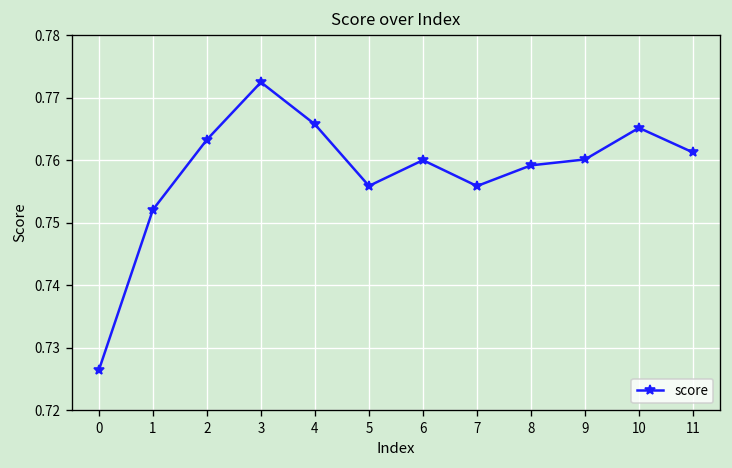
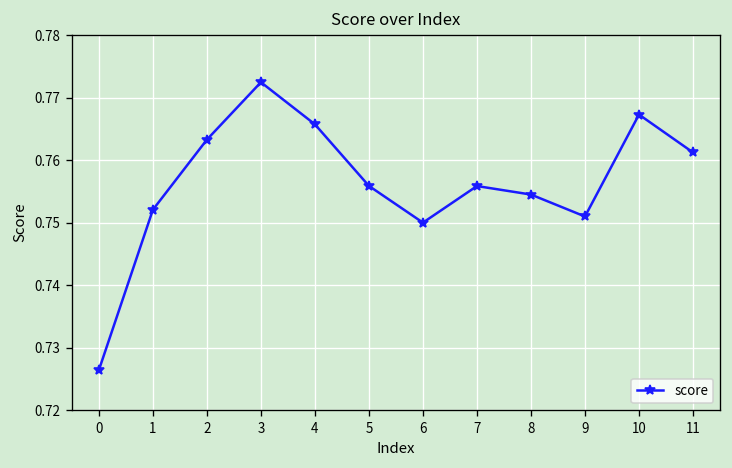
  {
    "0": 0.726,
    "1": 0.752,
    "2": 0.763,
    "3": 0.772,
    "4": 0.766,
    "5": 0.756,
-   "6": 0.76,
+   "6": 0.75,
    "7": 0.756,
-   "8": 0.759,
-   "9": 0.760,
-   "10": 0.765,
+   "8": 0.754,
+   "9": 0.751,
+   "10": 0.767,
    "11": 0.761
  }
